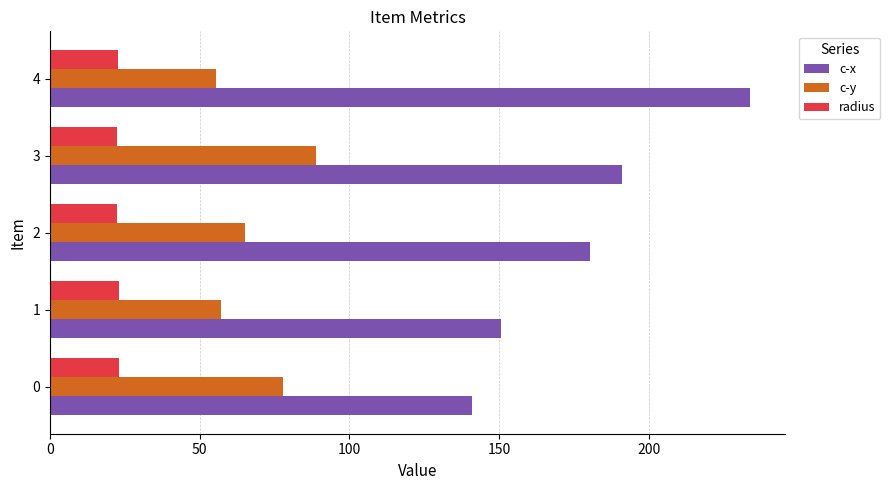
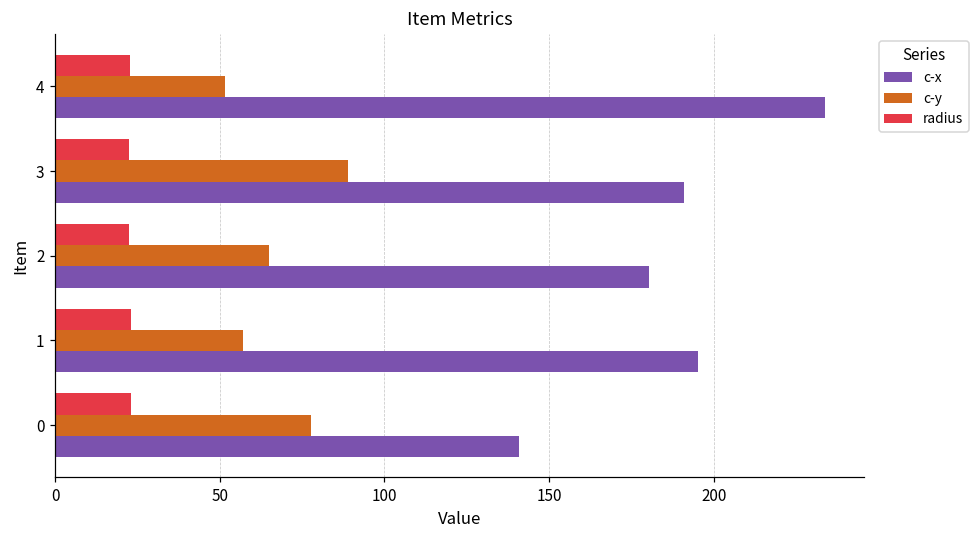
  {
    "c-x": {
      "4": 234,
      "3": 191,
      "2": 180,
-     "1": 151,
+     "1": 195,
      "0": 141
    },
    "c-y": {
-     "4": 55,
+     "4": 52,
      "3": 89,
      "2": 65,
      "1": 57,
      "0": 78
    },
    "radius": {
      "4": 23,
      "3": 22,
      "2": 22,
      "1": 23,
      "0": 23
    }
  }
